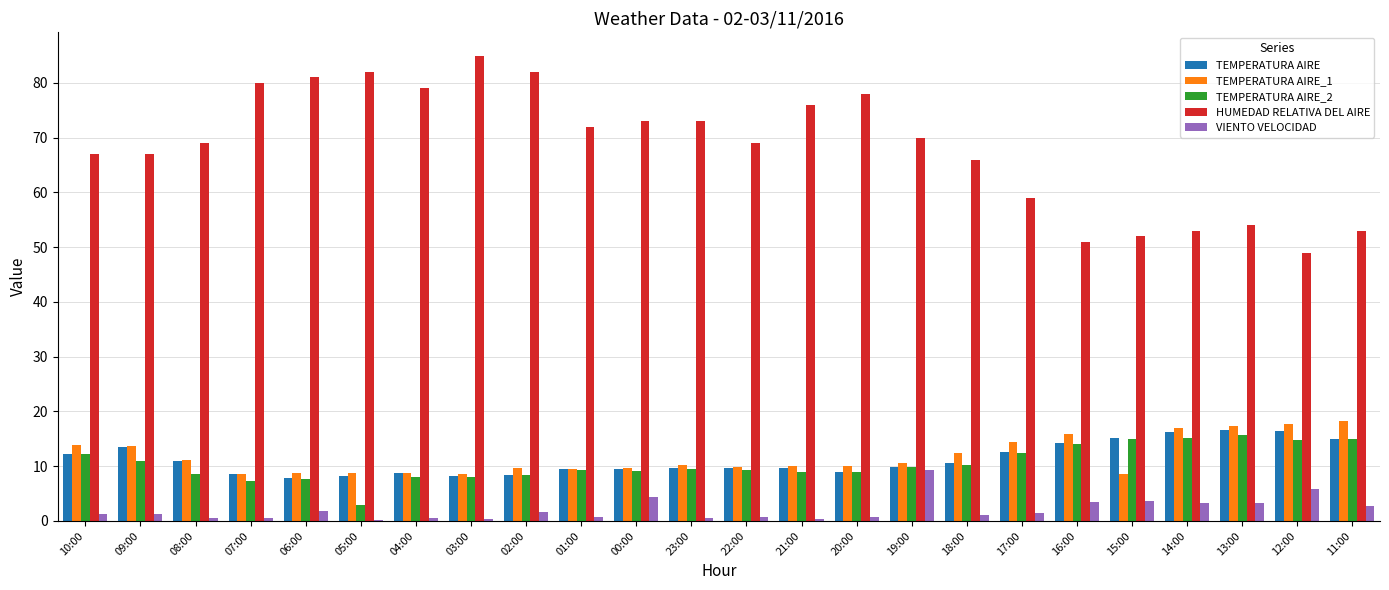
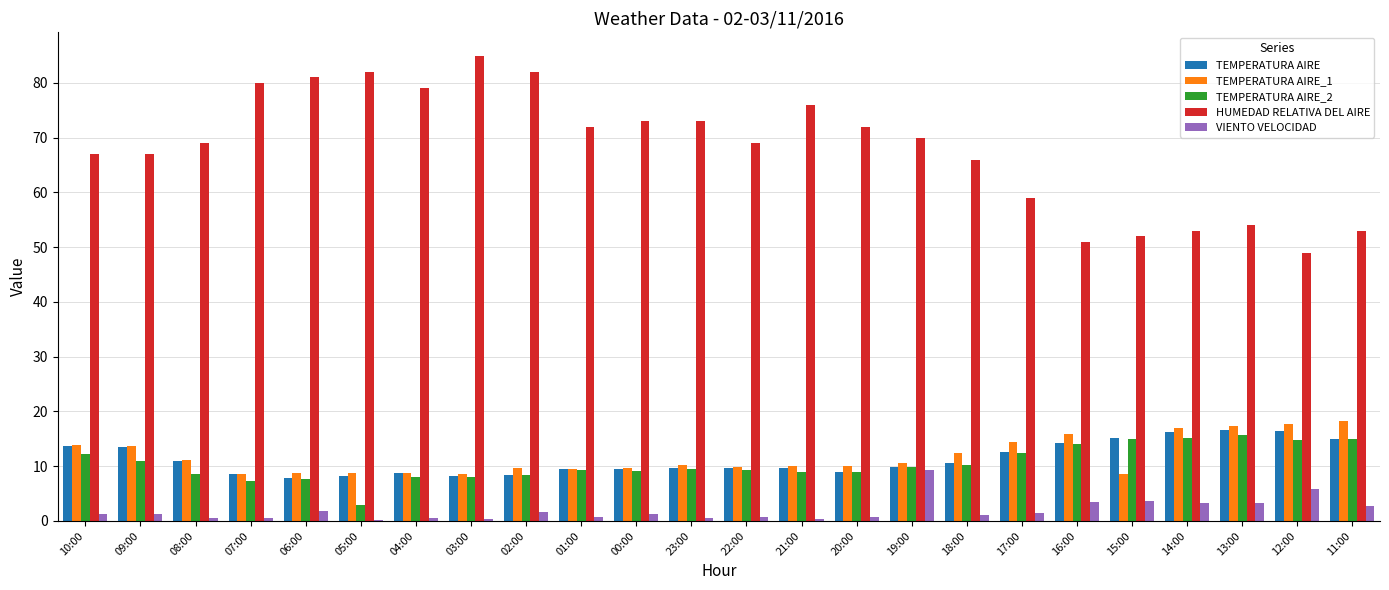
  {
    "TEMPERATURA AIRE": {
-     "10:00": 12,
+     "10:00": 14,
      "09:00": 14,
      "08:00": 11,
      "07:00": 9,
      "06:00": 8,
      "05:00": 8,
      "04:00": 9,
      "03:00": 8,
      "02:00": 8,
      "01:00": 10,
      "00:00": 10,
      "23:00": 10,
      "22:00": 10,
      "21:00": 10,
      "20:00": 9,
      "19:00": 10,
      "18:00": 11,
      "17:00": 13,
      "16:00": 14,
      "15:00": 15,
      "14:00": 16,
      "13:00": 17,
      "12:00": 16,
      "11:00": 15
    },
    "TEMPERATURA AIRE_1": {
      "10:00": 14,
      "09:00": 14,
      "08:00": 11,
      "07:00": 9,
      "06:00": 9,
      "05:00": 9,
      "04:00": 9,
      "03:00": 9,
      "02:00": 10,
      "01:00": 10,
      "00:00": 10,
      "23:00": 10,
      "22:00": 10,
      "21:00": 10,
      "20:00": 10,
      "19:00": 11,
      "18:00": 13,
      "17:00": 15,
      "16:00": 16,
      "15:00": 9,
      "14:00": 17,
      "13:00": 17,
      "12:00": 18,
      "11:00": 18
    },
    "TEMPERATURA AIRE_2": {
      "10:00": 12,
      "09:00": 11,
      "08:00": 9,
      "07:00": 7,
      "06:00": 8,
      "05:00": 3,
      "04:00": 8,
      "03:00": 8,
      "02:00": 8,
      "01:00": 9,
      "00:00": 9,
      "23:00": 9,
      "22:00": 9,
      "21:00": 9,
      "20:00": 9,
      "19:00": 10,
      "18:00": 10,
      "17:00": 13,
      "16:00": 14,
      "15:00": 15,
      "14:00": 15,
      "13:00": 16,
      "12:00": 15,
      "11:00": 15
    },
    "HUMEDAD RELATIVA DEL AIRE": {
      "10:00": 67,
      "09:00": 67,
      "08:00": 69,
      "07:00": 80,
      "06:00": 81,
      "05:00": 82,
      "04:00": 79,
      "03:00": 85,
      "02:00": 82,
      "01:00": 72,
      "00:00": 73,
      "23:00": 73,
      "22:00": 69,
      "21:00": 76,
-     "20:00": 78,
+     "20:00": 72,
      "19:00": 70,
      "18:00": 66,
      "17:00": 59,
      "16:00": 51,
      "15:00": 52,
      "14:00": 53,
      "13:00": 54,
      "12:00": 49,
      "11:00": 53
    },
    "VIENTO VELOCIDAD": {
      "10:00": 1,
      "09:00": 1,
      "08:00": 1,
      "07:00": 1,
      "06:00": 2,
      "04:00": 1,
      "02:00": 2,
      "01:00": 1,
-     "00:00": 4,
+     "00:00": 1,
      "23:00": 1,
      "22:00": 1,
      "20:00": 1,
      "19:00": 9,
      "18:00": 1,
      "17:00": 1,
      "16:00": 4,
      "15:00": 4,
      "14:00": 3,
      "13:00": 3,
      "12:00": 6,
      "11:00": 3
    }
  }
